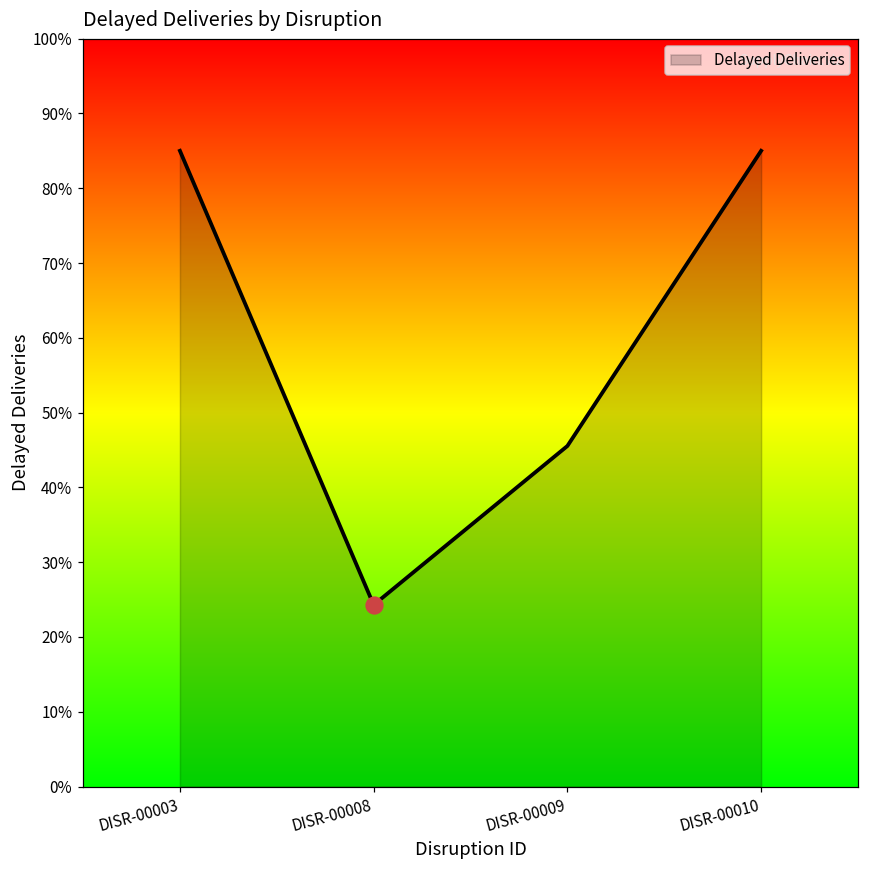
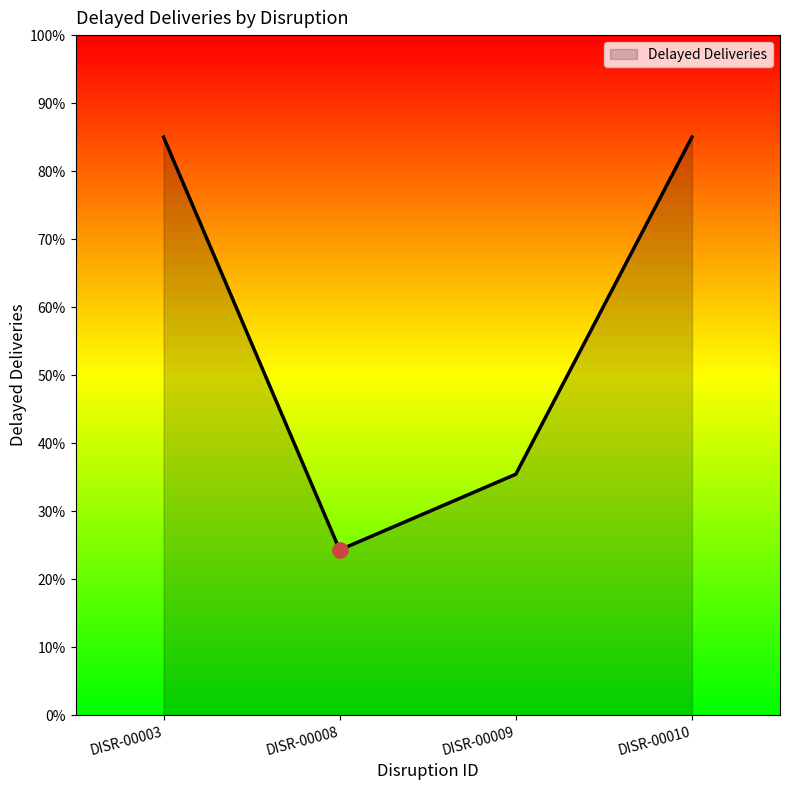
  {
    "Delayed Deliveries": {
      "DISR-00003": "85%",
-     "DISR-00009": "46%",
+     "DISR-00009": "35%",
      "DISR-00010": "85%"
    }
  }
